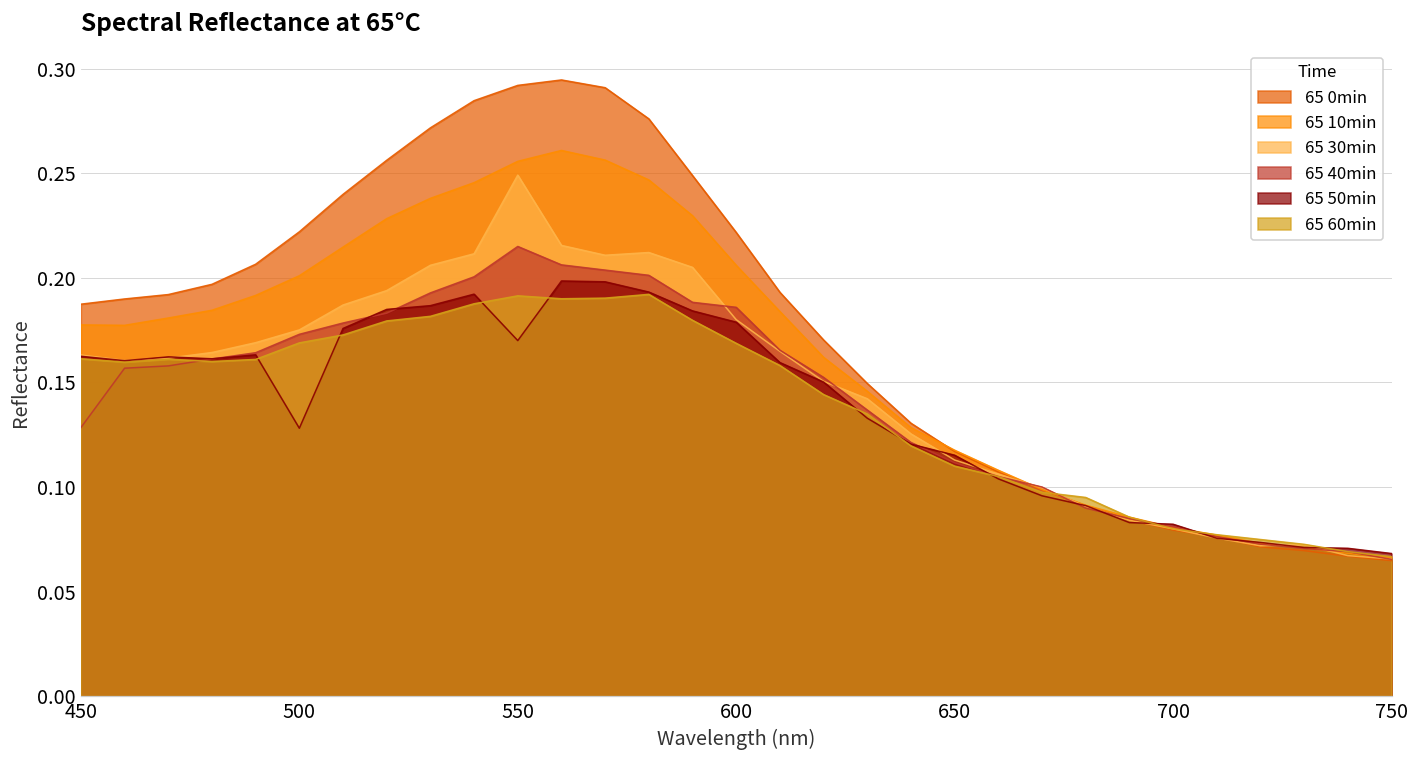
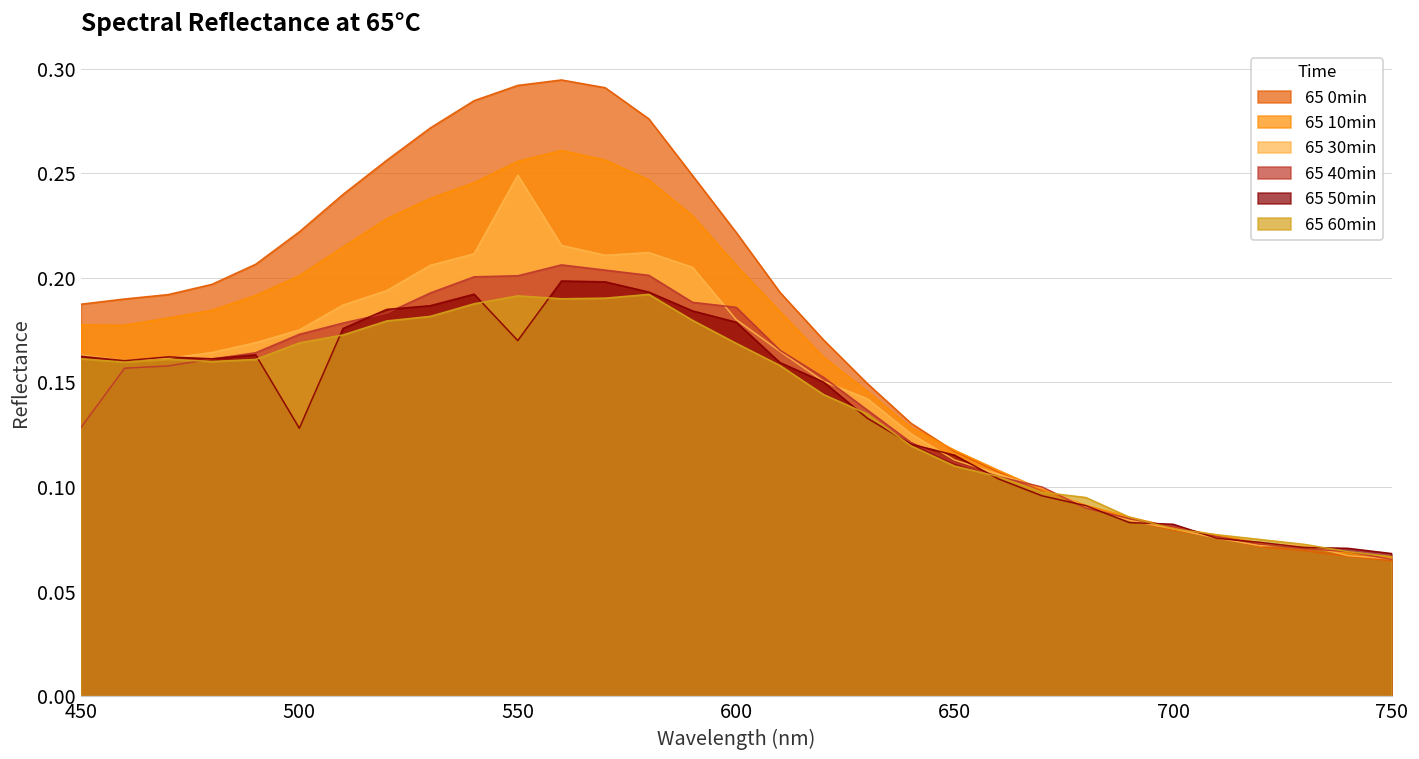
  {
    "65 30min": {
      "500": 0.175,
      "550": 0.249
    },
    "65 40min": {
      "450": 0.128,
      "500": 0.173,
-     "550": 0.215,
+     "550": 0.201,
      "600": 0.186
    },
    "65 50min": {
      "500": 0.128,
      "550": 0.170,
      "650": 0.115,
      "750": 0.068
    }
  }
